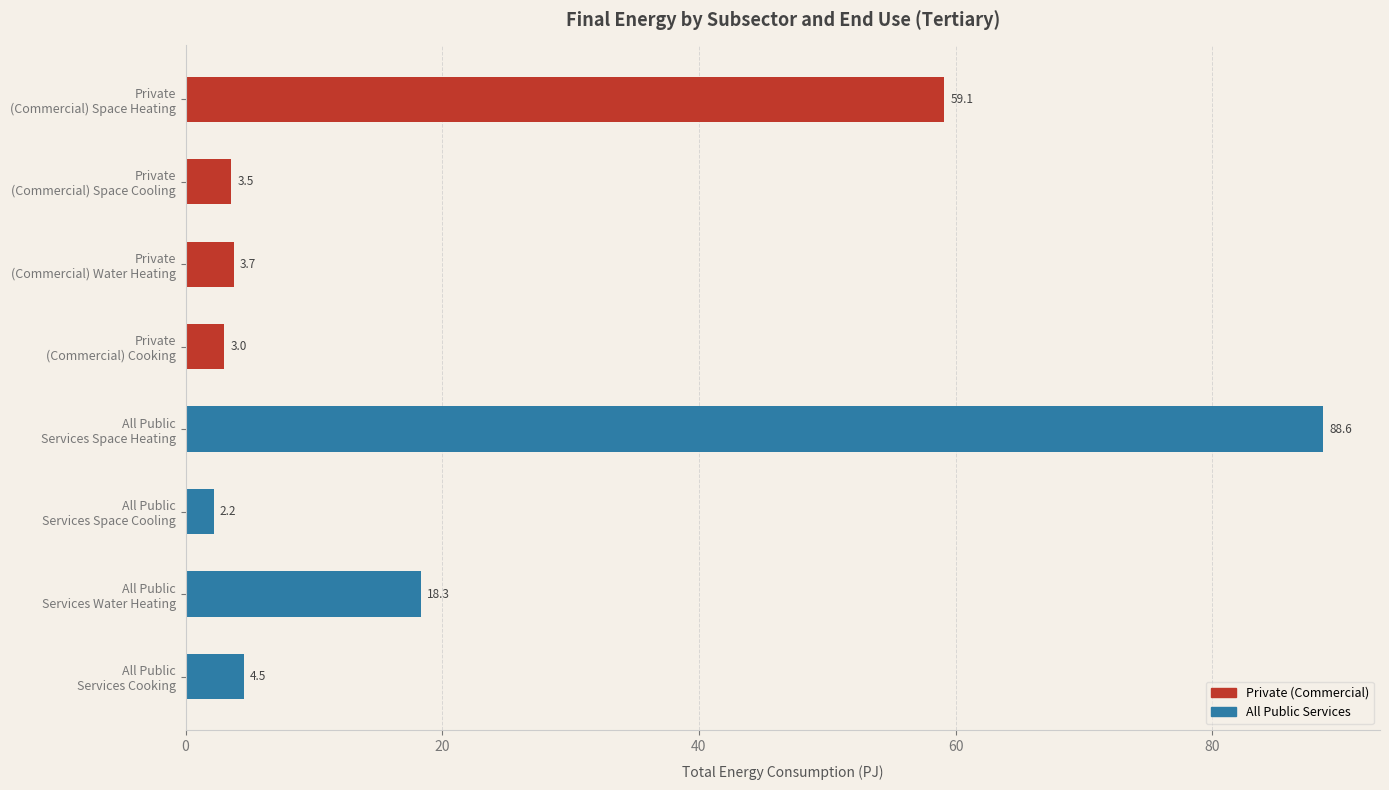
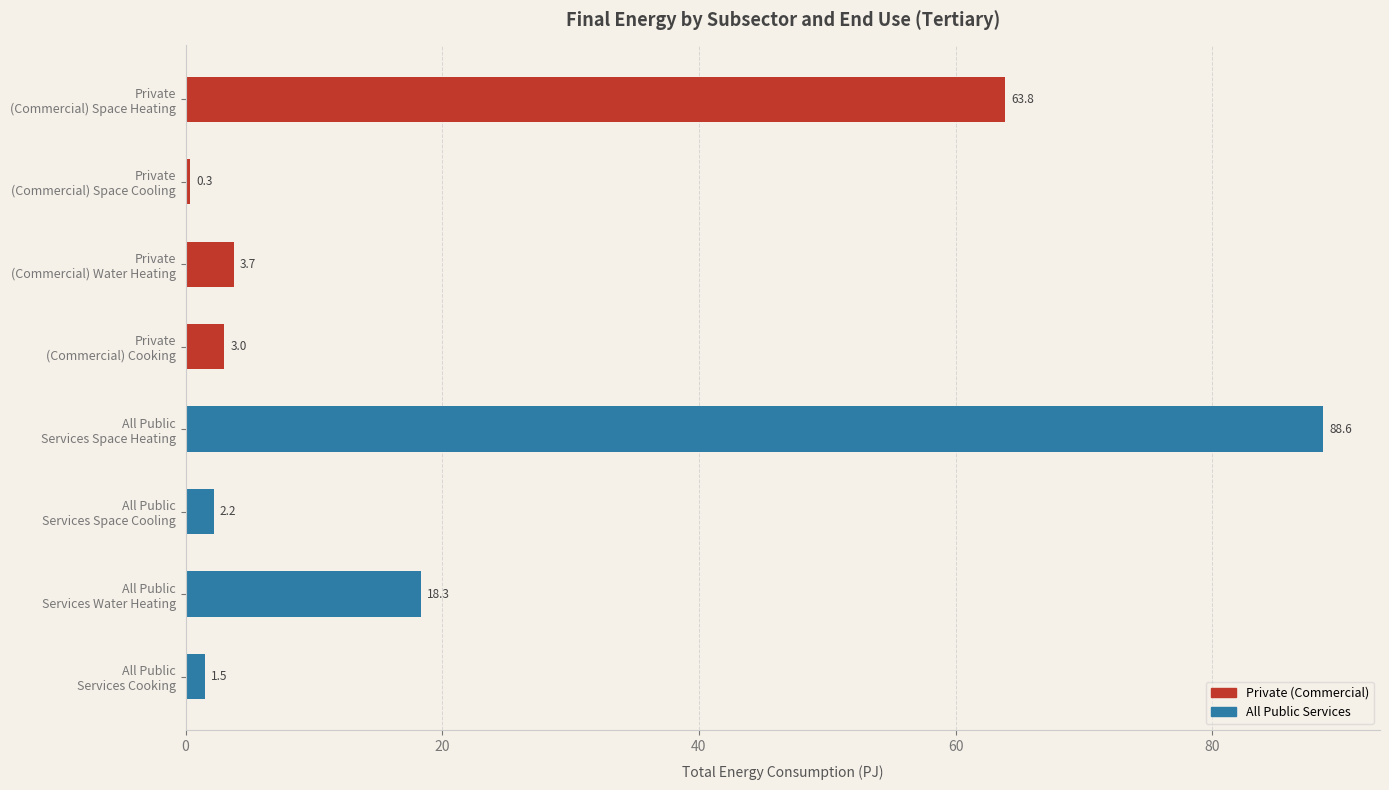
  {
-   "Private (Commercial) Space Heating": 59.1,
-   "Private (Commercial) Space Cooling": 3.5,
+   "Private (Commercial) Space Heating": 63.8,
+   "Private (Commercial) Space Cooling": 0.3,
    "Private (Commercial) Water Heating": 3.7,
    "Private (Commercial) Cooking": 3.0,
    "All Public Services Space Heating": 88.6,
    "All Public Services Space Cooling": 2.2,
    "All Public Services Water Heating": 18.3,
-   "All Public Services Cooking": 4.5
+   "All Public Services Cooking": 1.5
  }
